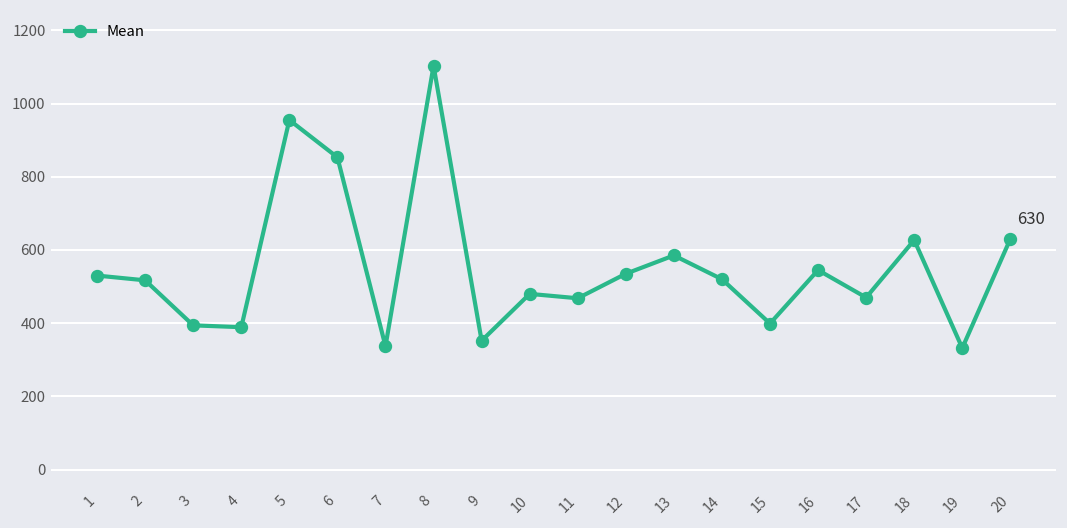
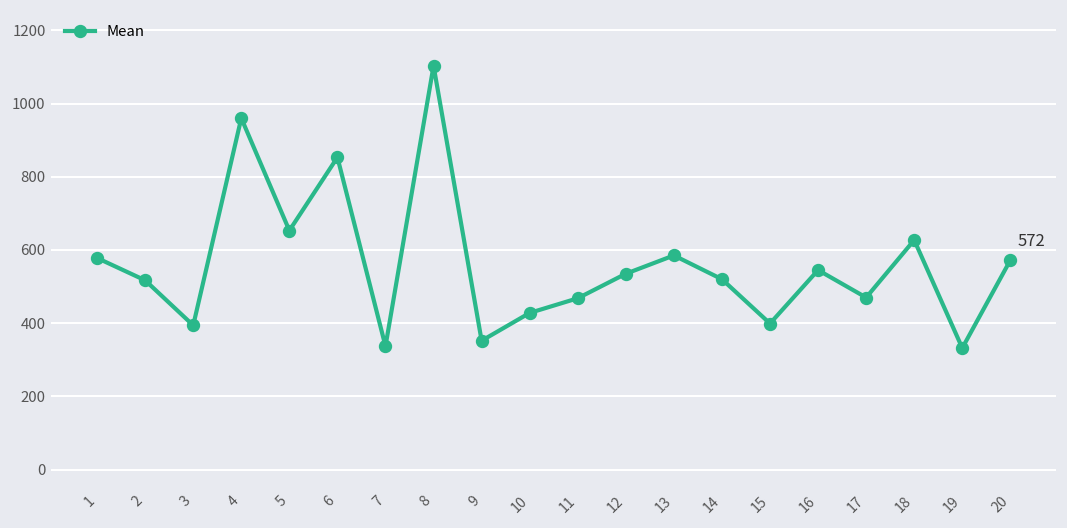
  {
-   "1": 530,
-   "4": 390,
-   "5": 960,
-   "10": 480,
-   "20": 630
+   "1": 580,
+   "4": 960,
+   "5": 650,
+   "10": 430,
+   "20": 572
  }
